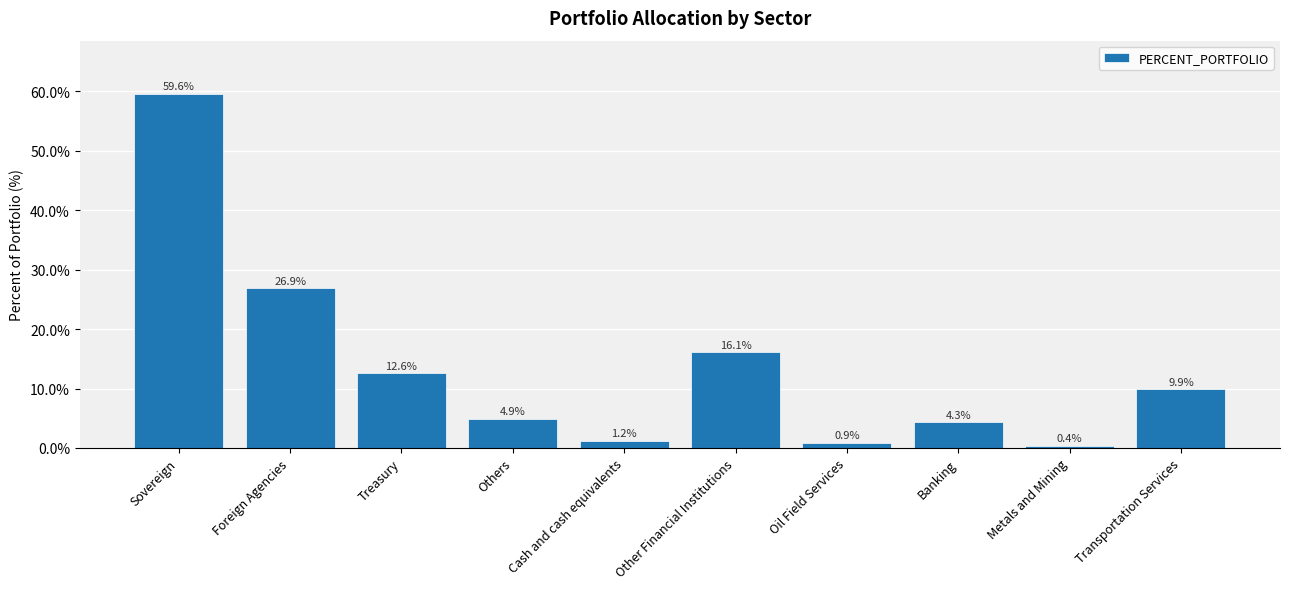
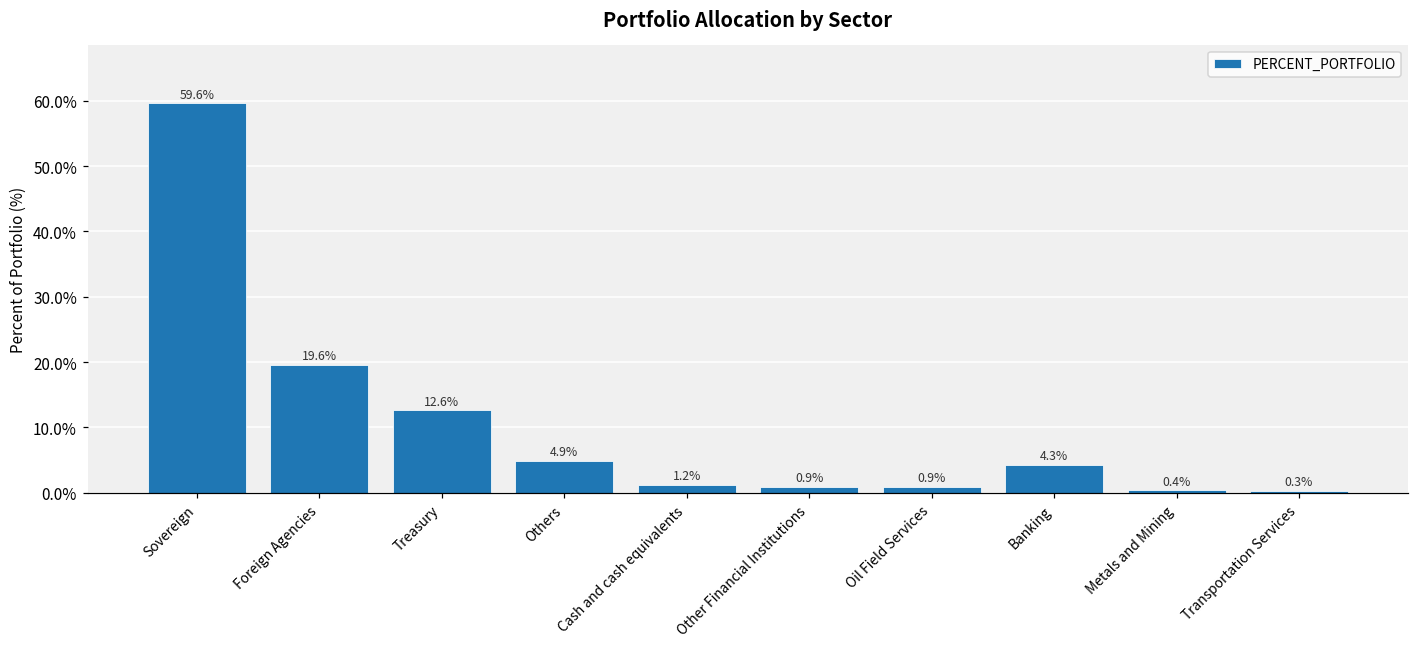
  {
    "Sovereign": "59.6%",
-   "Foreign Agencies": "26.9%",
+   "Foreign Agencies": "19.6%",
    "Treasury": "12.6%",
    "Others": "4.9%",
    "Cash and cash equivalents": "1.2%",
-   "Other Financial Institutions": "16.1%",
+   "Other Financial Institutions": "0.9%",
    "Oil Field Services": "0.9%",
    "Banking": "4.3%",
    "Metals and Mining": "0.4%",
-   "Transportation Services": "9.9%"
+   "Transportation Services": "0.3%"
  }
